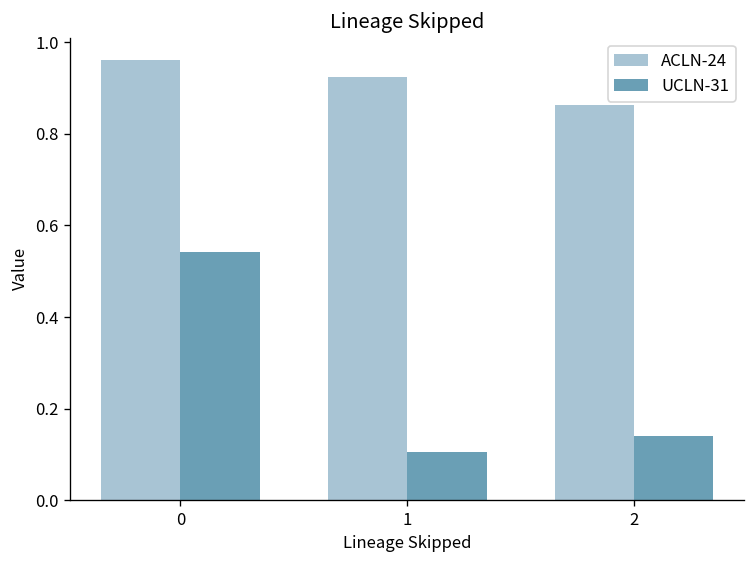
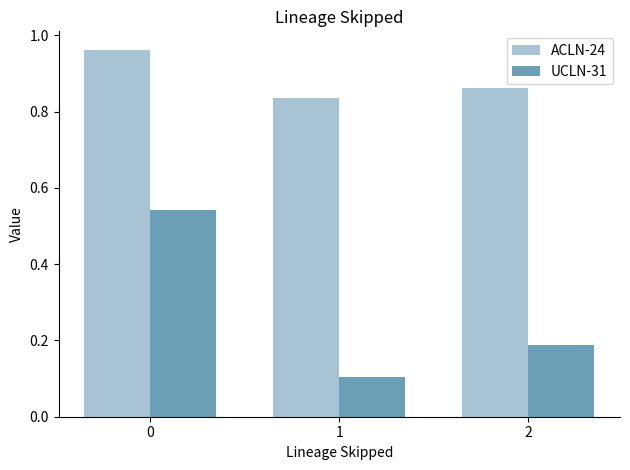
  {
    "ACLN-24": {
      "0": 0.96,
-     "1": 0.93,
+     "1": 0.84,
      "2": 0.86
    },
    "UCLN-31": {
      "0": 0.54,
      "1": 0.10,
-     "2": 0.14
+     "2": 0.19
    }
  }
